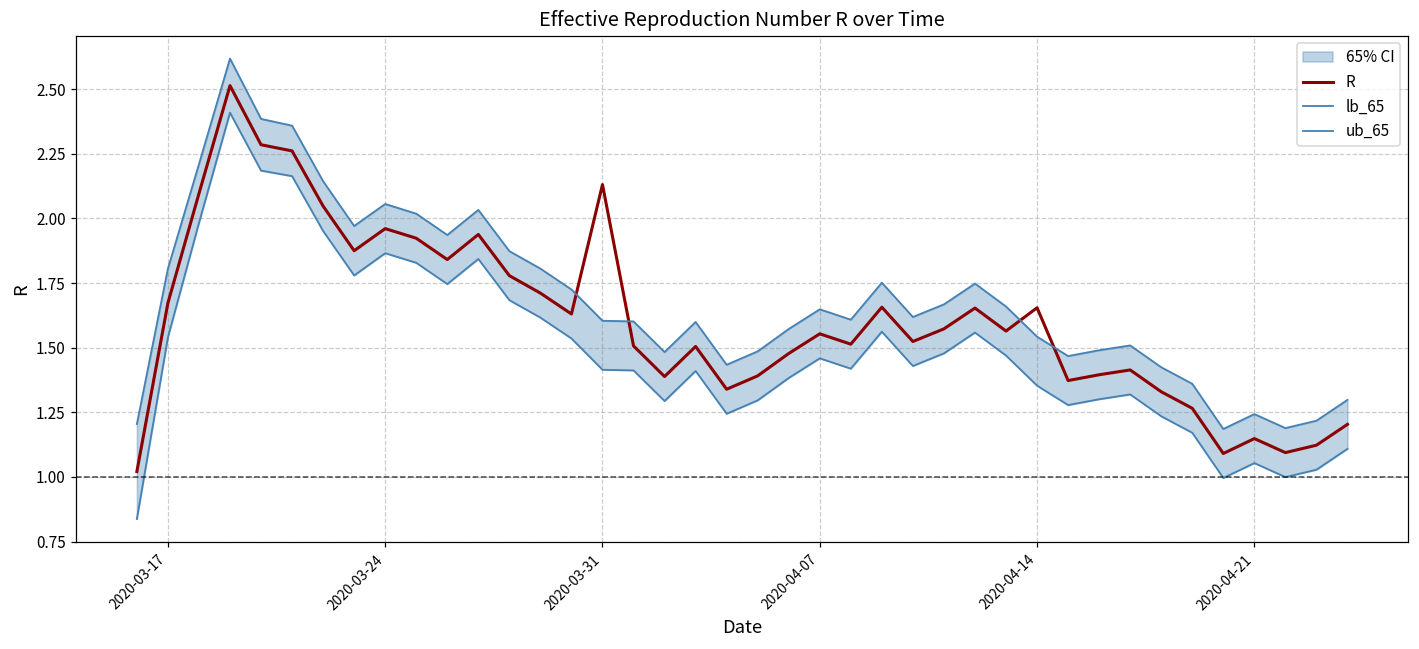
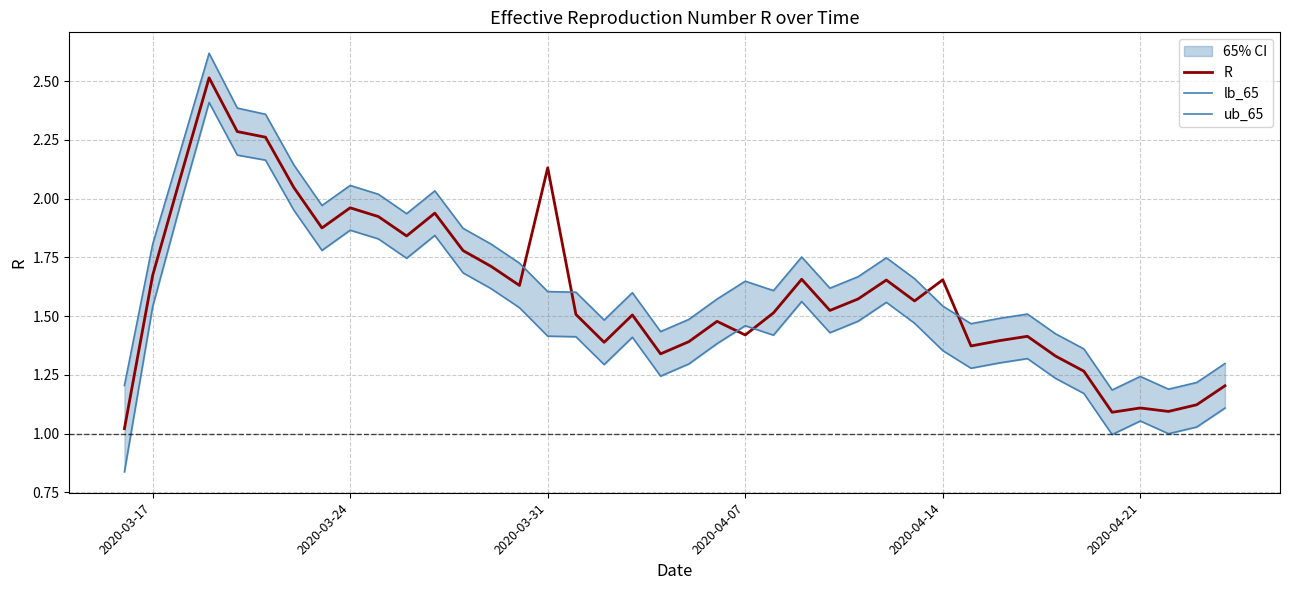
  {
    "R": {
      "2020-03-17": 1.67,
      "2020-03-24": 1.96,
      "2020-03-31": 2.13,
-     "2020-04-07": 1.55,
+     "2020-04-07": 1.42,
      "2020-04-14": 1.65,
-     "2020-04-21": 1.15
+     "2020-04-21": 1.11
    }
  }
